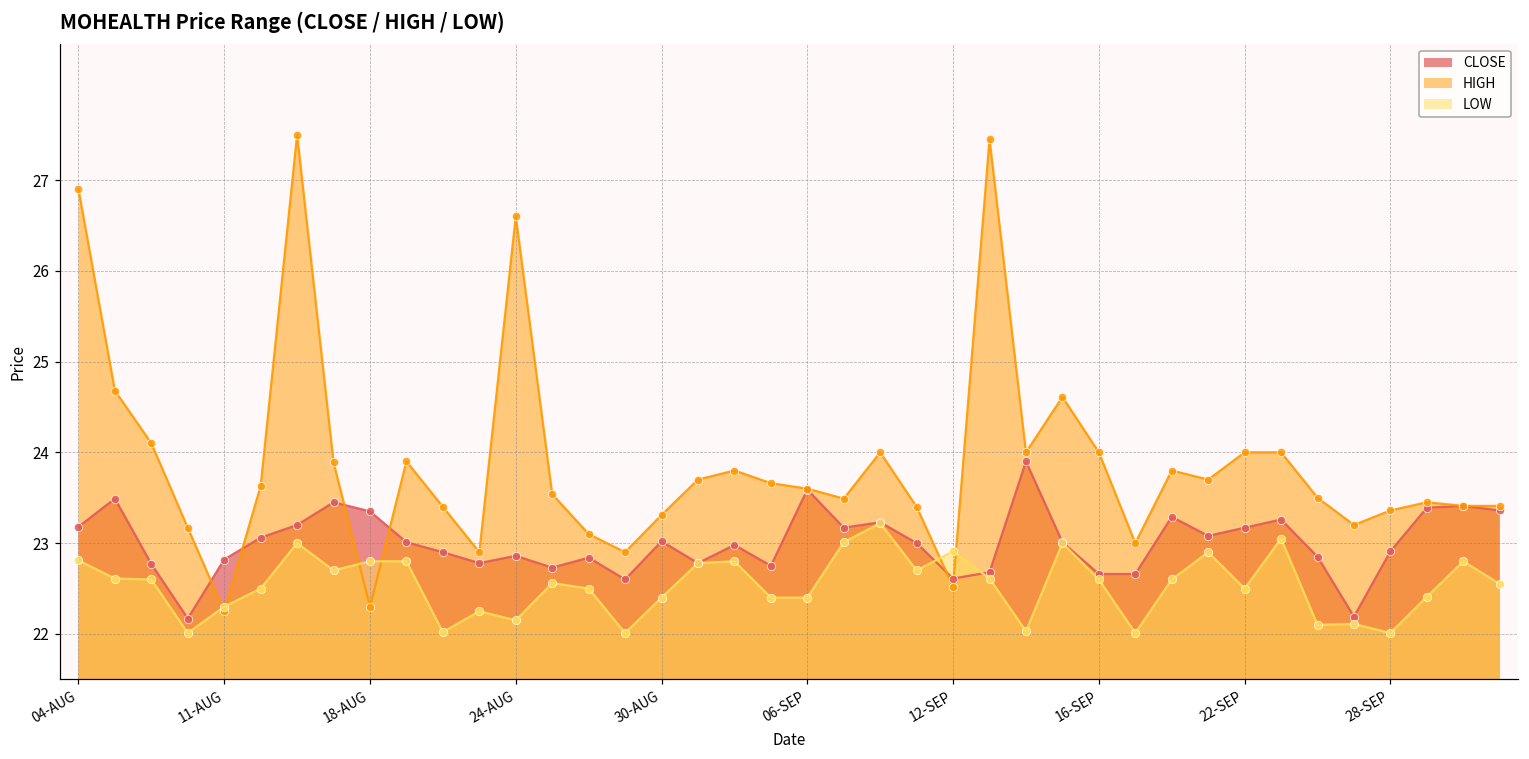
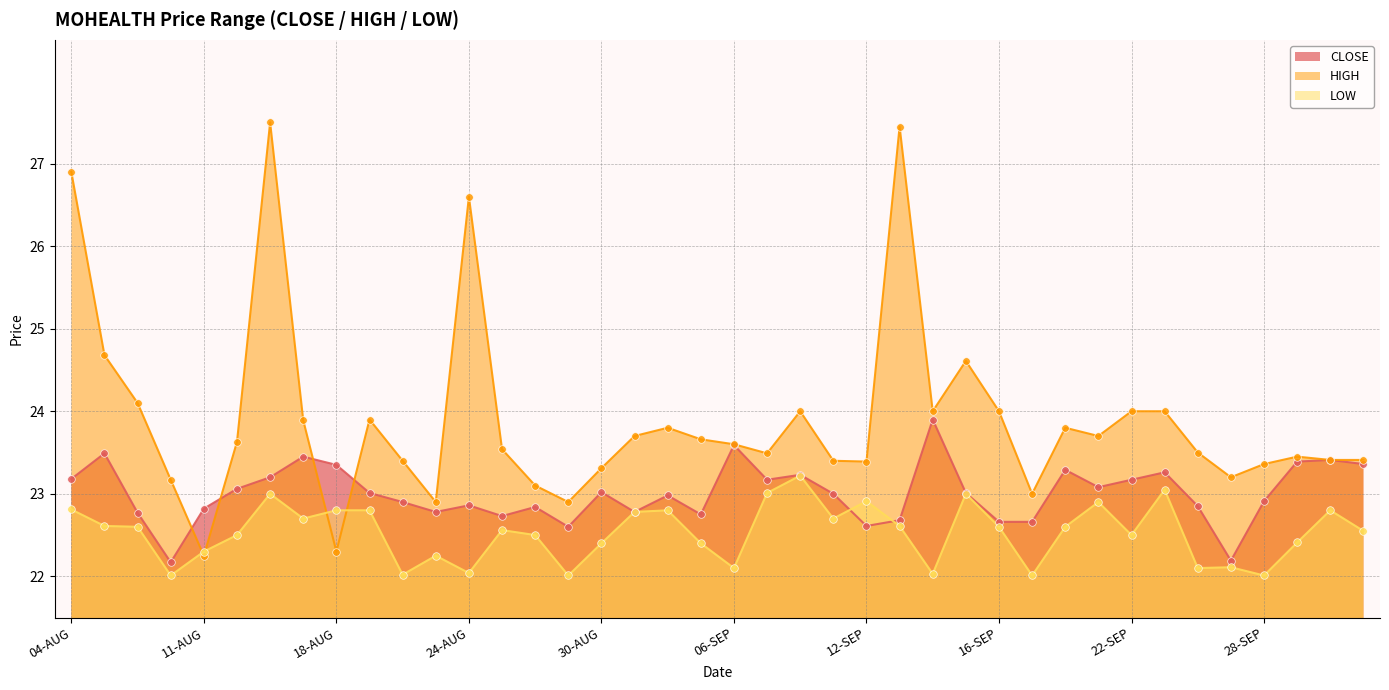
  {
    "CLOSE": {
      "04-AUG": 23.2,
      "11-AUG": 22.8,
      "18-AUG": 23.4,
      "24-AUG": 22.9,
      "30-AUG": 23.0,
      "12-SEP": 22.6,
      "16-SEP": 22.7,
      "22-SEP": 23.2,
      "28-SEP": 22.9
    },
    "HIGH": {
      "04-AUG": 26.9,
      "11-AUG": 22.3,
      "18-AUG": 22.3,
      "24-AUG": 26.6,
      "30-AUG": 23.3,
-     "12-SEP": 22.5,
+     "12-SEP": 23.4,
      "16-SEP": 24.0,
      "22-SEP": 24.0,
      "28-SEP": 23.4
    },
    "LOW": {
      "04-AUG": 22.8,
      "11-AUG": 22.3,
      "18-AUG": 22.8,
-     "24-AUG": 22.2,
+     "24-AUG": 22.0,
      "30-AUG": 22.4,
-     "06-SEP": 22.4,
+     "06-SEP": 22.1,
      "12-SEP": 22.9,
      "16-SEP": 22.6,
      "22-SEP": 22.5,
      "28-SEP": 22.0
    }
  }
